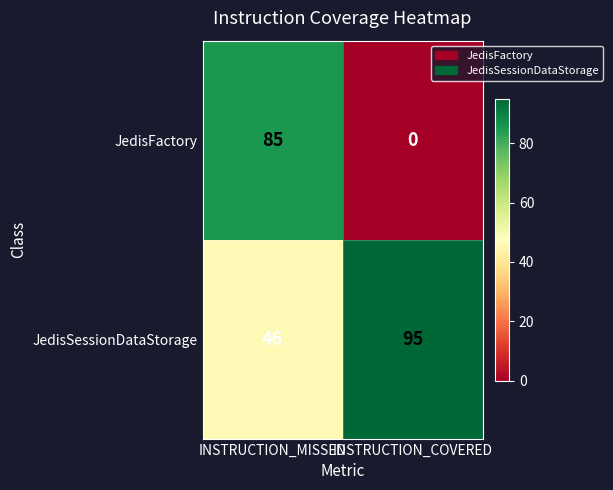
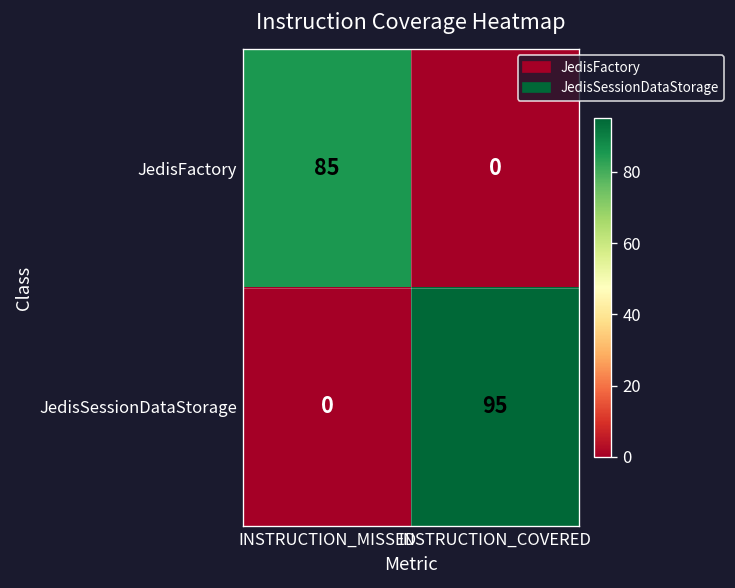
  {
    "JedisFactory": {
      "INSTRUCTION_MISSED": 85,
      "INSTRUCTION_COVERED": 0
    },
    "JedisSessionDataStorage": {
-     "INSTRUCTION_MISSED": 46,
+     "INSTRUCTION_MISSED": 0,
      "INSTRUCTION_COVERED": 95
    }
  }
